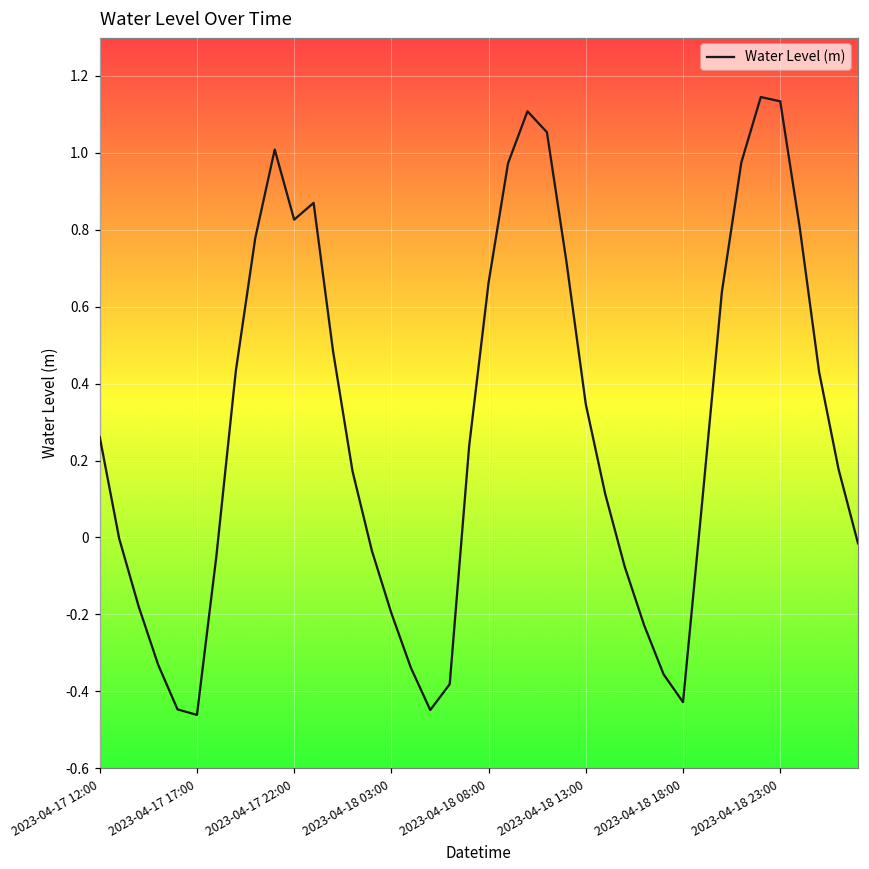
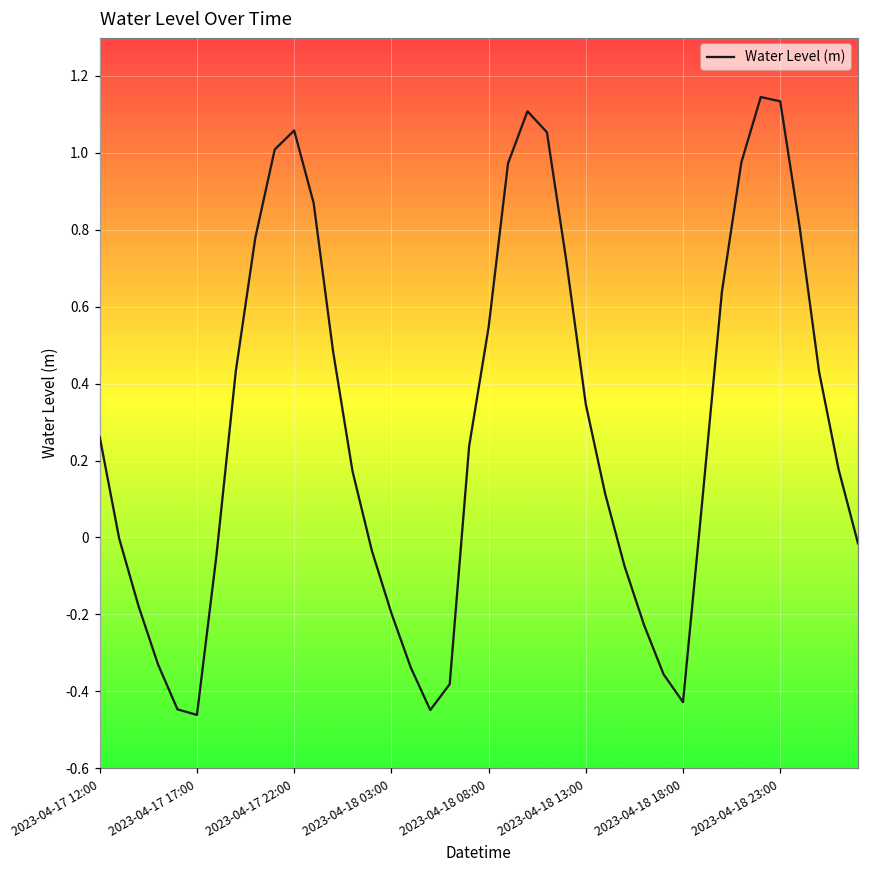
  {
    "2023-04-17 12:00": 0.26,
    "2023-04-17 17:00": -0.46,
-   "2023-04-17 22:00": 0.83,
+   "2023-04-17 22:00": 1.06,
    "2023-04-18 03:00": -0.20,
-   "2023-04-18 08:00": 0.66,
+   "2023-04-18 08:00": 0.55,
    "2023-04-18 13:00": 0.35,
    "2023-04-18 18:00": -0.43,
    "2023-04-18 23:00": 1.13
  }
